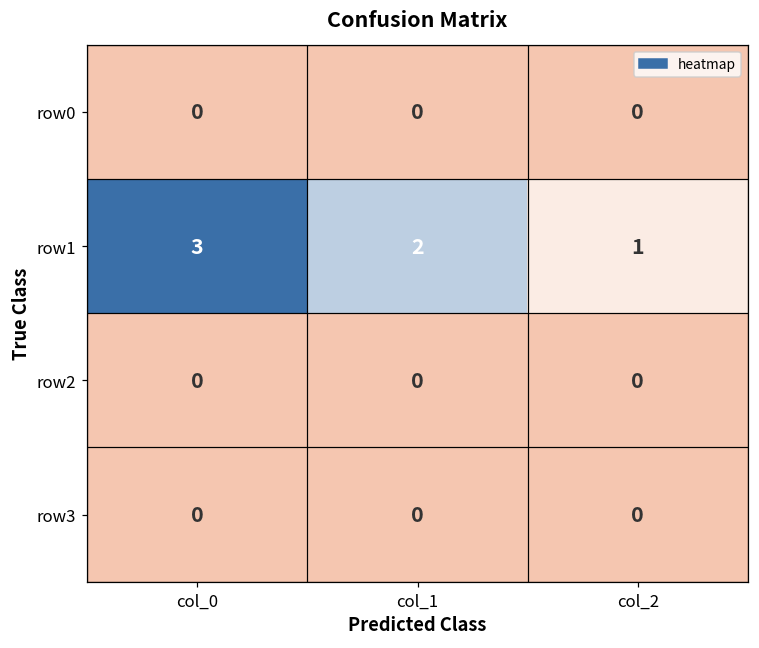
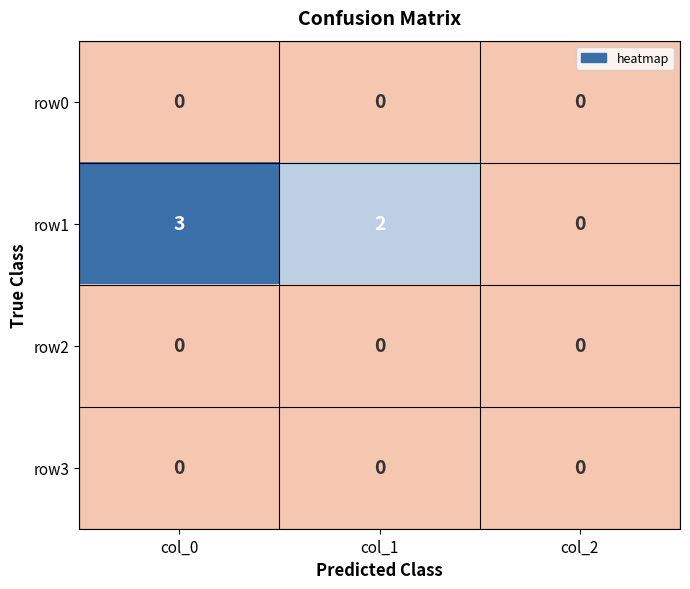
  {
    "row0": {
      "col_0": 0,
      "col_1": 0,
      "col_2": 0
    },
    "row1": {
      "col_0": 3,
      "col_1": 2,
-     "col_2": 1
+     "col_2": 0
    },
    "row2": {
      "col_0": 0,
      "col_1": 0,
      "col_2": 0
    },
    "row3": {
      "col_0": 0,
      "col_1": 0,
      "col_2": 0
    }
  }
